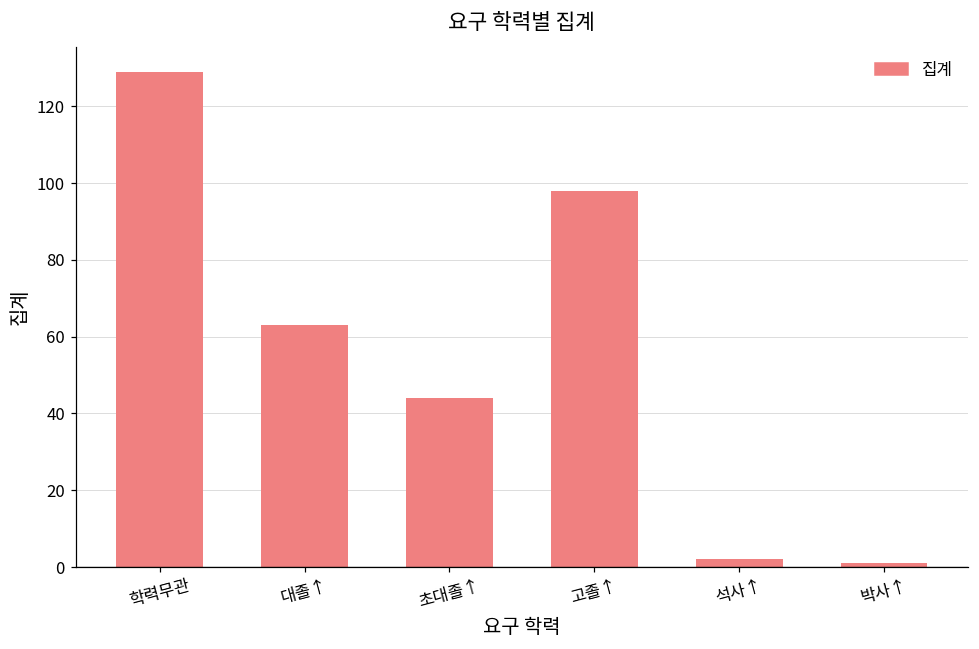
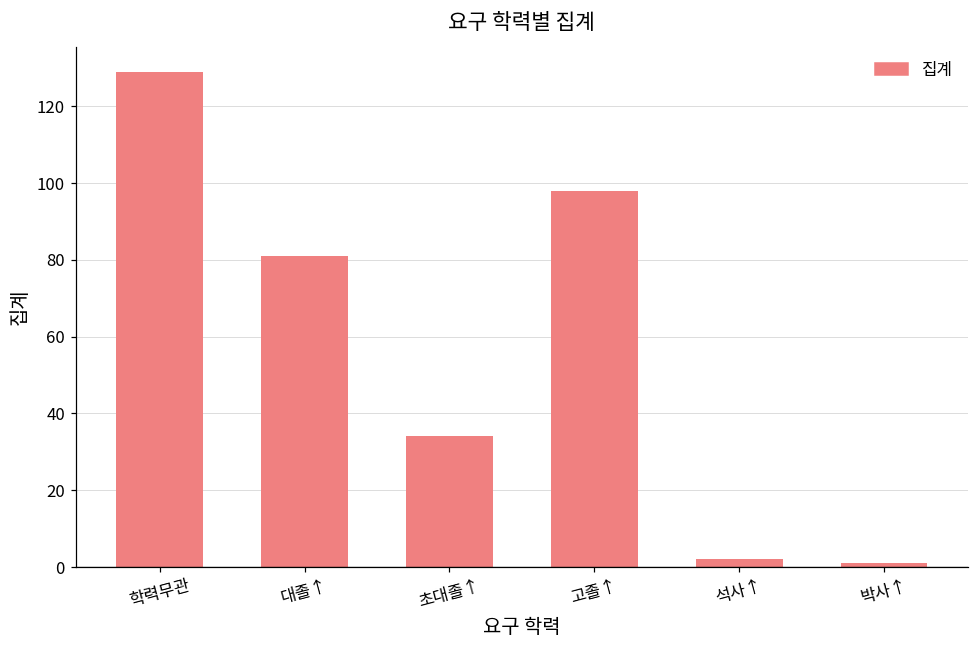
  {
    "학력무관": 129,
-   "대졸↑": 63,
-   "초대졸↑": 44,
+   "대졸↑": 81,
+   "초대졸↑": 34,
    "고졸↑": 98,
    "석사↑": 2,
    "박사↑": 1
  }
